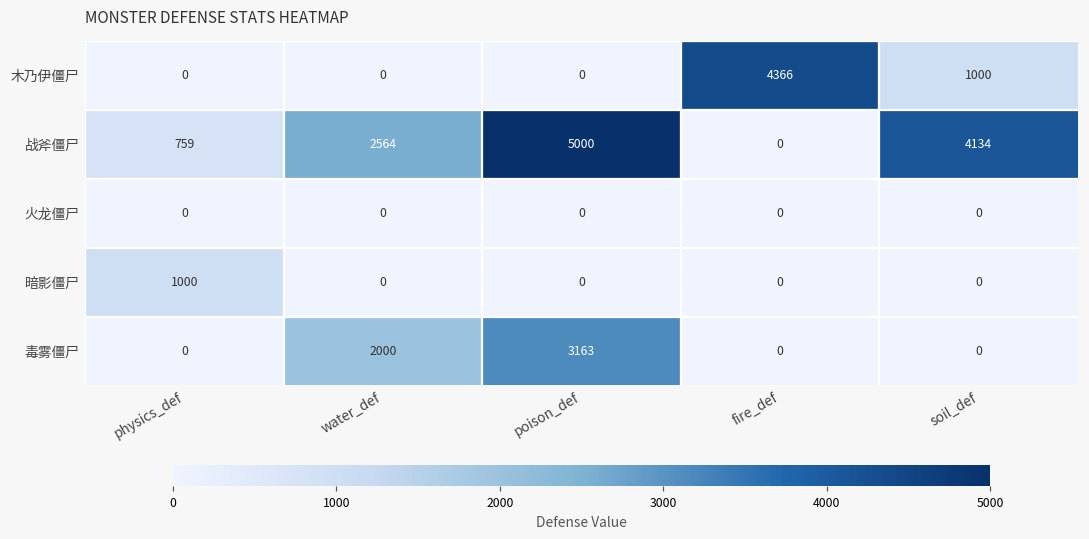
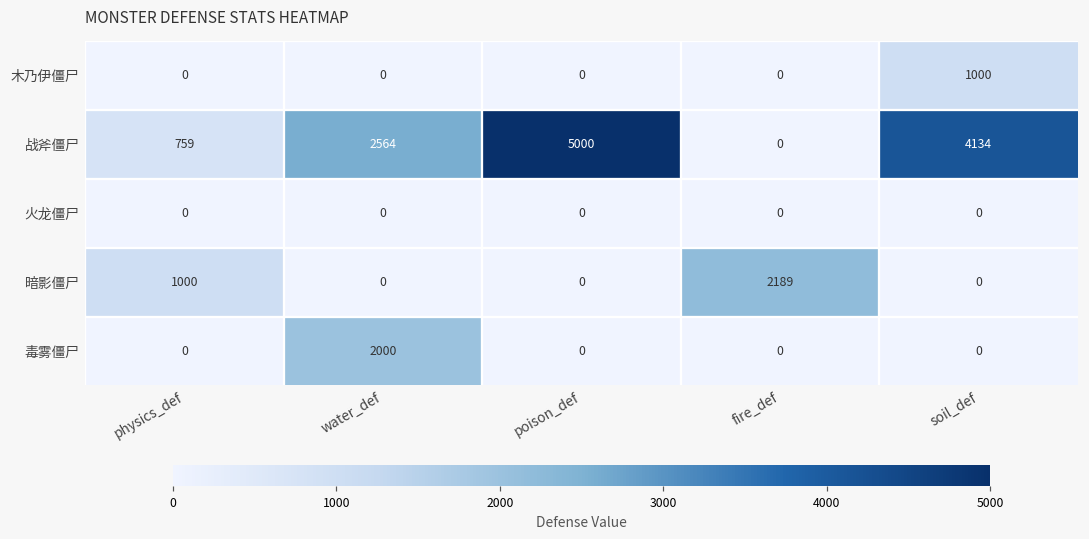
  {
    "木乃伊僵尸": {
      "physics_def": 0,
      "water_def": 0,
      "poison_def": 0,
-     "fire_def": 4366,
+     "fire_def": 0,
      "soil_def": 1000
    },
    "战斧僵尸": {
      "physics_def": 759,
      "water_def": 2564,
      "poison_def": 5000,
      "fire_def": 0,
      "soil_def": 4134
    },
    "火龙僵尸": {
      "physics_def": 0,
      "water_def": 0,
      "poison_def": 0,
      "fire_def": 0,
      "soil_def": 0
    },
    "暗影僵尸": {
      "physics_def": 1000,
      "water_def": 0,
      "poison_def": 0,
-     "fire_def": 0,
+     "fire_def": 2189,
      "soil_def": 0
    },
    "毒雾僵尸": {
      "physics_def": 0,
      "water_def": 2000,
-     "poison_def": 3163,
+     "poison_def": 0,
      "fire_def": 0,
      "soil_def": 0
    }
  }
